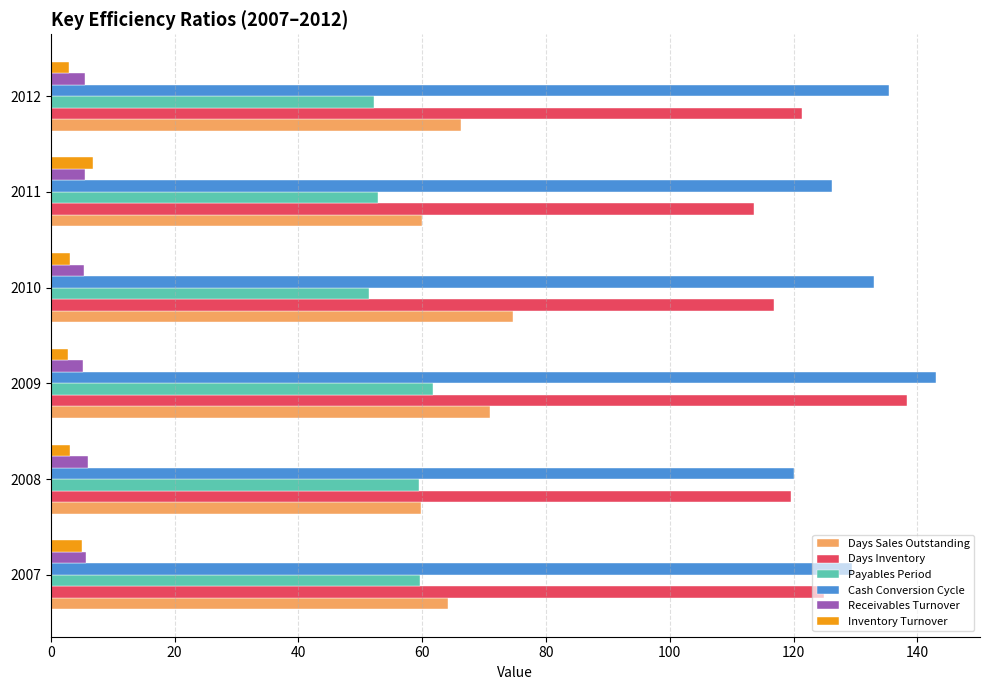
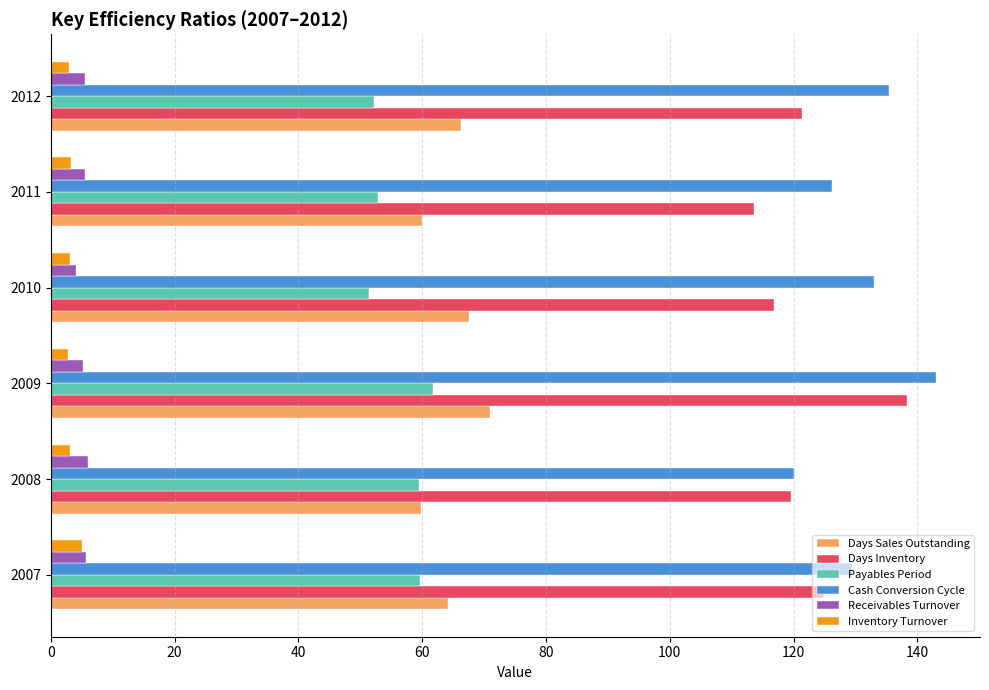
  {
    "Days Sales Outstanding": {
      "2012": 66,
      "2011": 60,
-     "2010": 75,
+     "2010": 68,
      "2009": 71,
      "2008": 60,
      "2007": 64
    },
    "Days Inventory": {
      "2012": 121,
      "2011": 114,
      "2010": 117,
      "2009": 138,
      "2008": 120
    },
    "Payables Period": {
      "2012": 52,
      "2011": 53,
      "2010": 51,
      "2009": 62,
      "2008": 59,
      "2007": 60
    },
    "Cash Conversion Cycle": {
      "2012": 135,
      "2011": 126,
      "2010": 133,
      "2009": 143,
      "2008": 120
    },
    "Receivables Turnover": {
      "2012": 6,
      "2011": 6,
-     "2010": 5,
+     "2010": 4,
      "2009": 5,
      "2008": 6,
      "2007": 6
    },
    "Inventory Turnover": {
      "2012": 3,
-     "2011": 7,
+     "2011": 3,
      "2010": 3,
      "2009": 3,
      "2008": 3,
      "2007": 5
    }
  }
